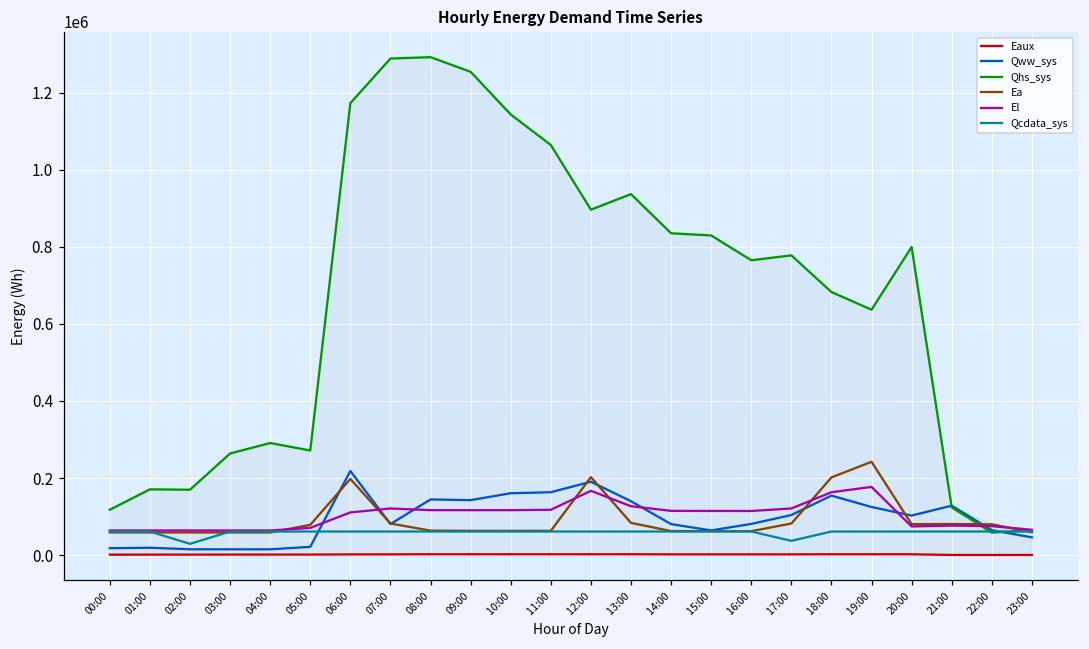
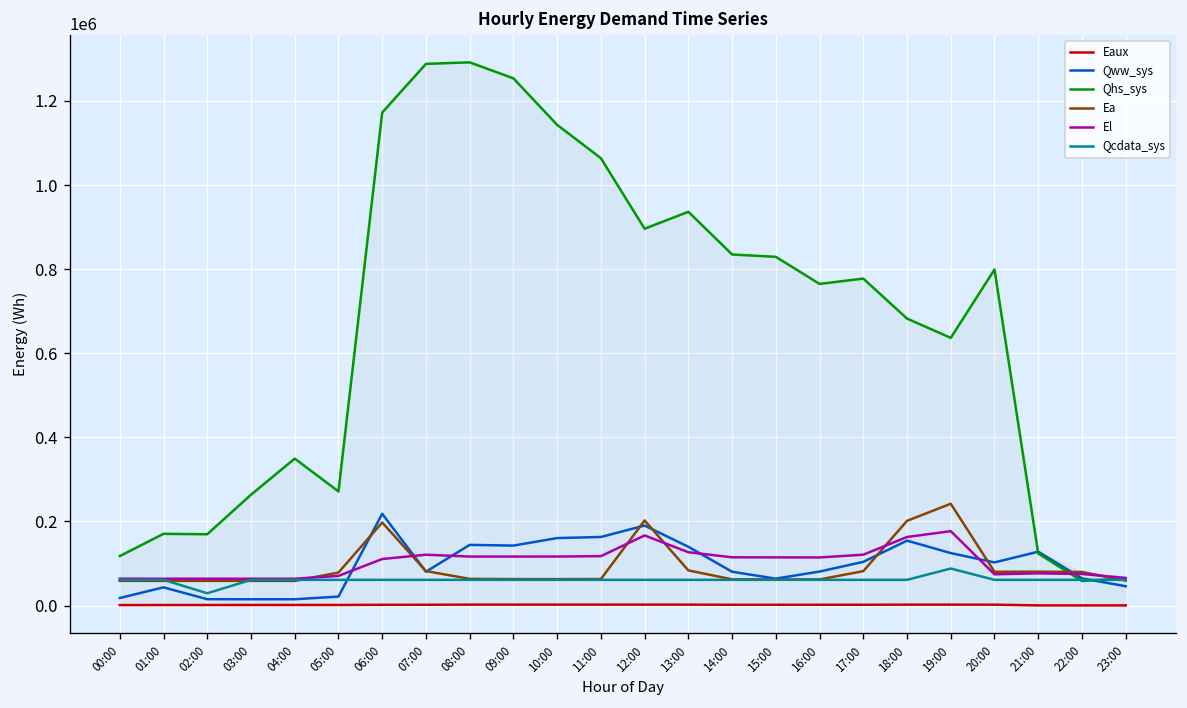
  {
    "Eaux": {
      "00:00": 0,
      "01:00": 0,
      "02:00": 0,
      "03:00": 0,
      "04:00": 0,
      "05:00": 0,
      "06:00": 0,
      "07:00": 0,
      "08:00": 0,
      "09:00": 0,
      "10:00": 0,
      "11:00": 0,
      "12:00": 0,
      "13:00": 0,
      "14:00": 0,
      "15:00": 0,
      "16:00": 0,
      "17:00": 0,
      "18:00": 0,
      "19:00": 0,
      "20:00": 0,
      "21:00": 0,
      "22:00": 0,
      "23:00": 0
    },
    "Qww_sys": {
      "00:00": 20000,
-     "01:00": 20000,
+     "01:00": 40000,
      "02:00": 20000,
      "03:00": 20000,
      "04:00": 20000,
      "05:00": 20000,
      "06:00": 220000,
      "08:00": 140000,
      "09:00": 140000,
      "10:00": 160000,
      "11:00": 160000,
      "12:00": 190000,
      "13:00": 140000,
      "14:00": 80000,
      "16:00": 80000,
      "17:00": 100000,
      "18:00": 150000,
      "19:00": 120000,
      "20:00": 100000,
      "23:00": 50000
    },
    "Qhs_sys": {
-     "04:00": 290000
+     "04:00": 350000
    },
    "Ea": {
      "05:00": 80000,
      "06:00": 200000,
      "12:00": 200000,
      "13:00": 80000,
      "17:00": 80000,
      "18:00": 200000,
      "19:00": 240000
    },
    "El": {
      "05:00": 70000,
      "06:00": 110000,
      "07:00": 120000,
      "08:00": 120000,
      "09:00": 120000,
      "10:00": 120000,
      "11:00": 120000,
      "12:00": 170000,
      "13:00": 130000,
      "14:00": 110000,
      "15:00": 110000,
      "16:00": 110000,
      "17:00": 120000,
      "18:00": 160000,
      "19:00": 180000
    },
    "Qcdata_sys": {
      "02:00": 30000,
      "05:00": 60000,
      "06:00": 60000,
      "07:00": 60000,
      "12:00": 60000,
      "13:00": 60000,
-     "17:00": 40000,
+     "17:00": 60000,
      "18:00": 60000,
-     "19:00": 60000,
+     "19:00": 90000,
      "20:00": 60000,
      "21:00": 60000
    }
  }
